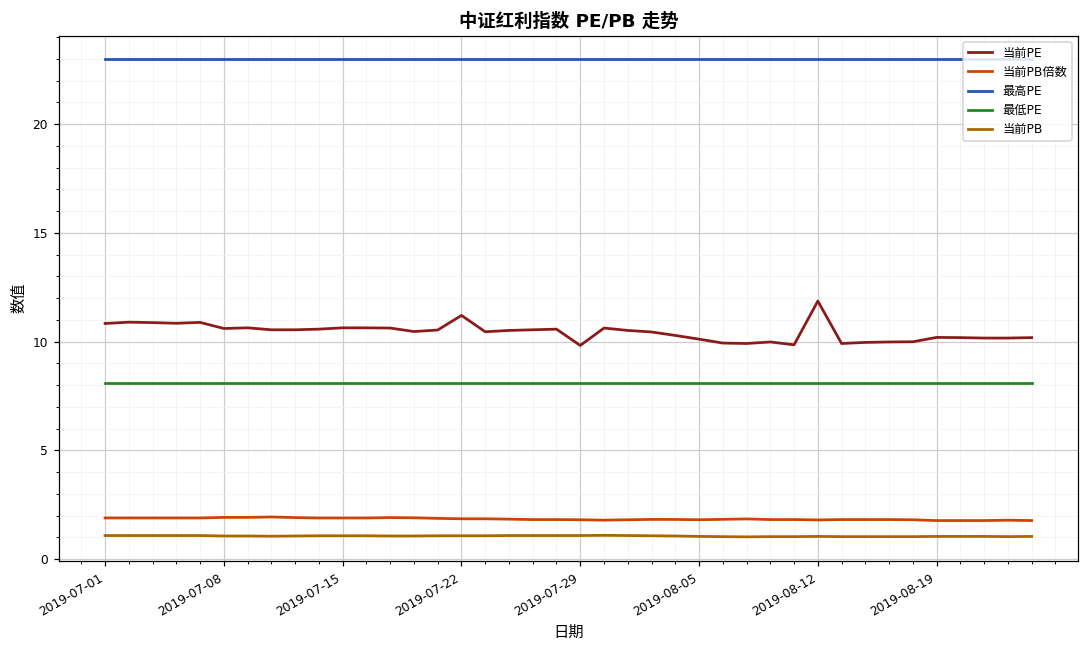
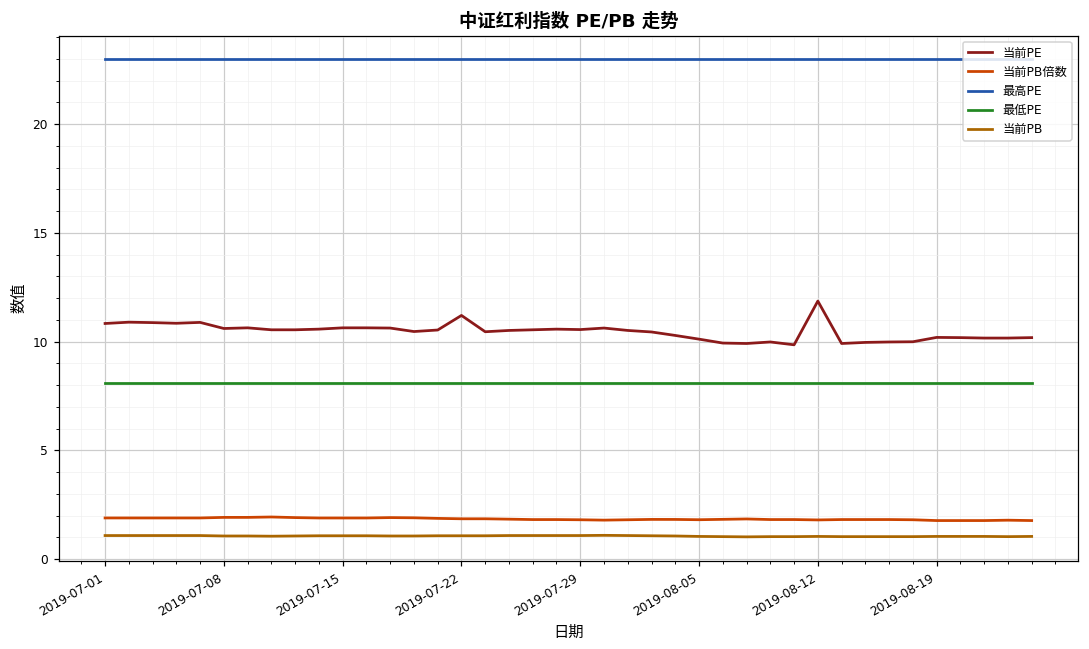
  {
    "当前PE": {
      "2019-07-01": 10.8,
      "2019-07-08": 10.6,
      "2019-07-15": 10.6,
      "2019-07-22": 11.2,
-     "2019-07-29": 9.8,
+     "2019-07-29": 10.6,
      "2019-08-05": 10.1,
      "2019-08-12": 11.9,
      "2019-08-19": 10.2
    },
    "最高PE": {
      "2019-07-01": 23.0,
      "2019-07-08": 23.0,
      "2019-07-15": 23.0,
      "2019-07-22": 23.0,
      "2019-07-29": 23.0,
      "2019-08-05": 23.0,
      "2019-08-12": 23.0,
      "2019-08-19": 23.0
    },
    "最低PE": {
      "2019-07-01": 8.1,
      "2019-07-08": 8.1,
      "2019-07-15": 8.1,
      "2019-07-22": 8.1,
      "2019-07-29": 8.1,
      "2019-08-05": 8.1,
      "2019-08-12": 8.1,
      "2019-08-19": 8.1
    }
  }
